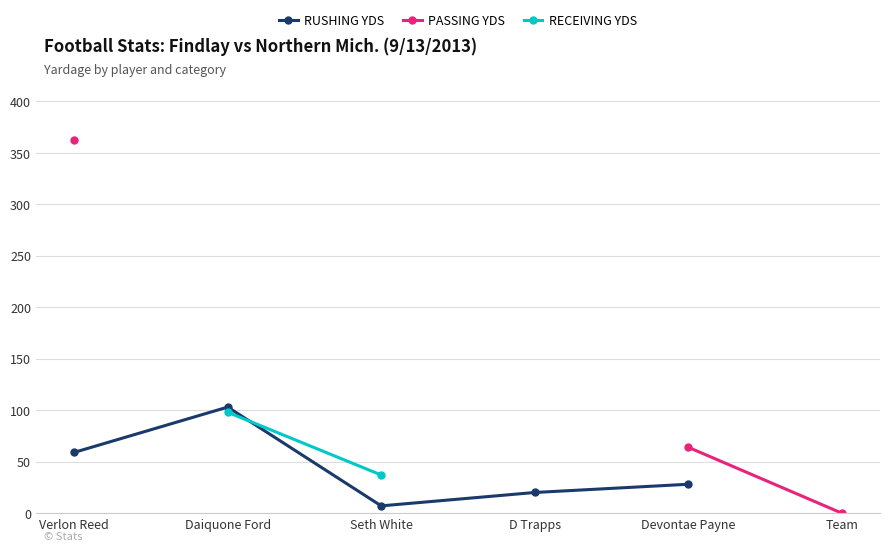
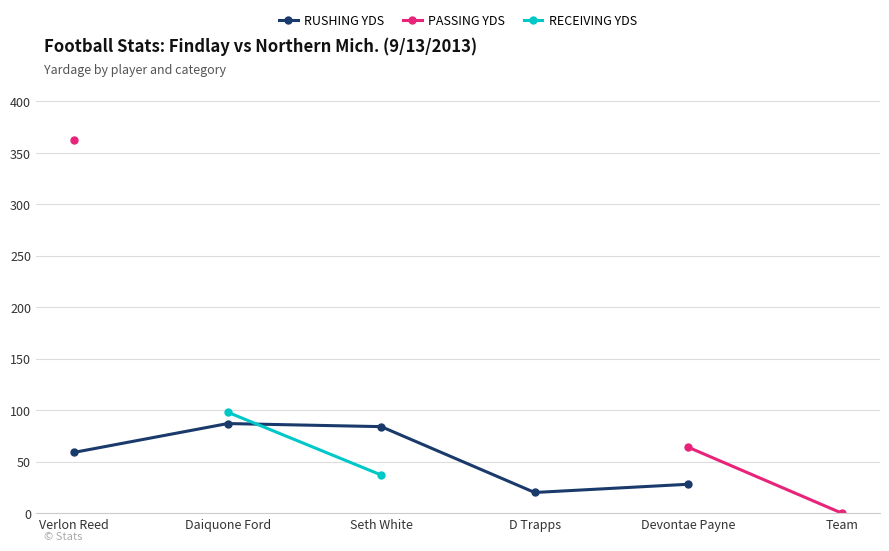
  {
    "RUSHING YDS": {
      "Verlon Reed": 59,
-     "Daiquone Ford": 103,
-     "Seth White": 7,
+     "Daiquone Ford": 87,
+     "Seth White": 84,
      "D Trapps": 20,
      "Devontae Payne": 28
    },
    "PASSING YDS": {
      "Verlon Reed": 363,
      "Devontae Payne": 64,
      "Team": 0
    },
    "RECEIVING YDS": {
      "Daiquone Ford": 98,
      "Seth White": 37
    }
  }
